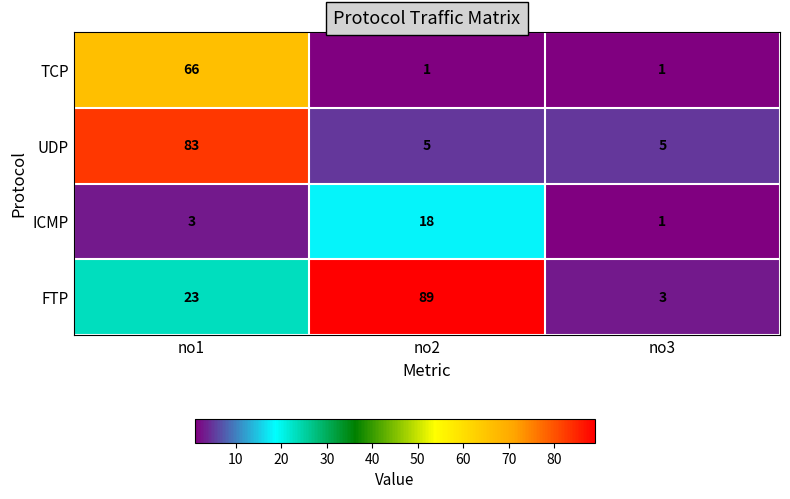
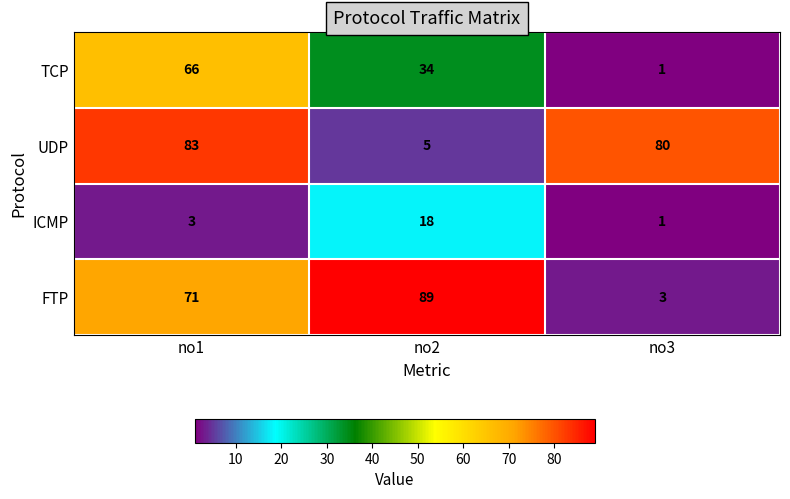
  {
    "TCP": {
      "no1": 66,
-     "no2": 1,
+     "no2": 34,
      "no3": 1
    },
    "UDP": {
      "no1": 83,
      "no2": 5,
-     "no3": 5
+     "no3": 80
    },
    "ICMP": {
      "no1": 3,
      "no2": 18,
      "no3": 1
    },
    "FTP": {
-     "no1": 23,
+     "no1": 71,
      "no2": 89,
      "no3": 3
    }
  }
